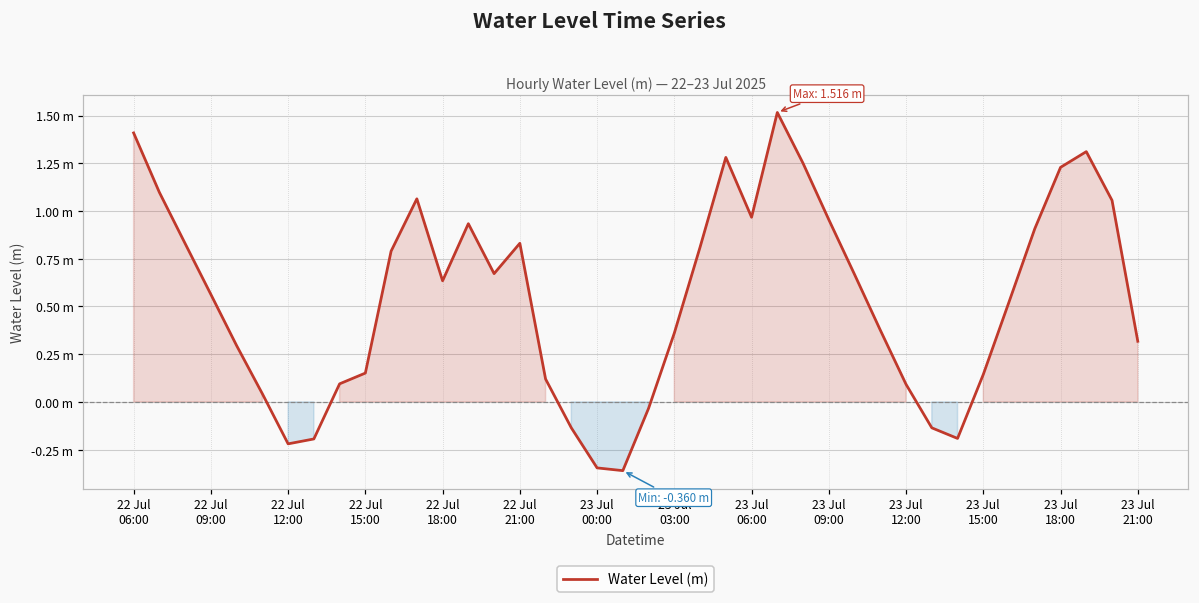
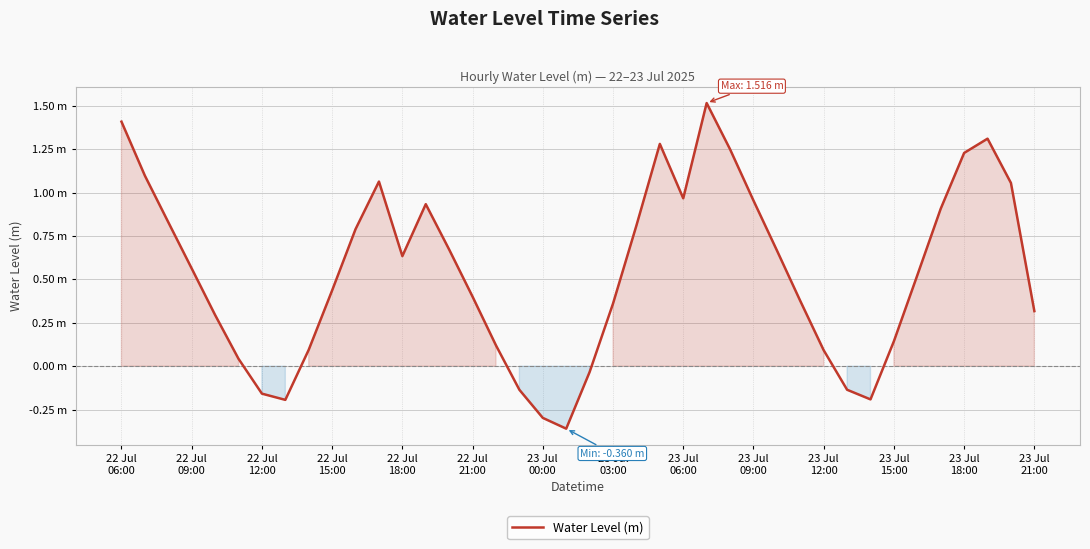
  {
    "22 Jul 06:00": "1.41 m",
    "22 Jul 09:00": "0.56 m",
-   "22 Jul 12:00": "-0.22 m",
-   "22 Jul 15:00": "0.15 m",
+   "22 Jul 12:00": "-0.16 m",
+   "22 Jul 15:00": "0.44 m",
    "22 Jul 18:00": "0.63 m",
-   "22 Jul 21:00": "0.83 m",
-   "23 Jul 00:00": "-0.35 m",
+   "22 Jul 21:00": "0.40 m",
+   "23 Jul 00:00": "-0.30 m",
    "23 Jul 03:00": "0.36 m",
    "23 Jul 06:00": "0.97 m",
    "23 Jul 09:00": "0.95 m",
    "23 Jul 12:00": "0.09 m",
    "23 Jul 15:00": "0.14 m",
    "23 Jul 18:00": "1.23 m",
    "23 Jul 21:00": "0.32 m"
  }
